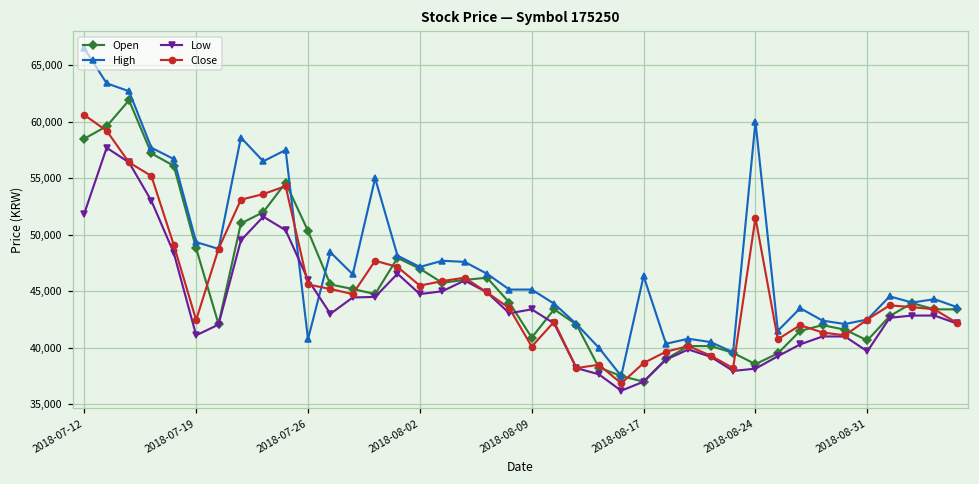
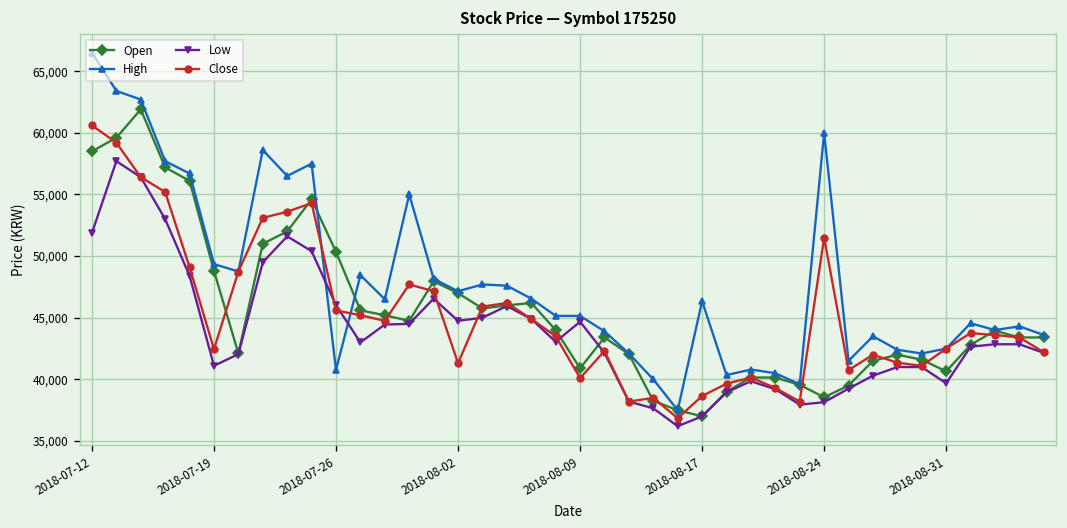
  {
    "Open": {
      "2018-07-12": "58,500",
      "2018-07-19": "48,800",
      "2018-07-26": "50,300",
      "2018-08-09": "40,900",
      "2018-08-24": "38,600",
      "2018-08-31": "40,700"
    },
    "High": {
      "2018-07-19": "49,400",
      "2018-07-26": "40,800",
      "2018-08-09": "45,200",
      "2018-08-17": "46,300",
      "2018-08-24": "60,000"
    },
    "Low": {
      "2018-07-12": "51,900",
      "2018-07-19": "41,100",
      "2018-07-26": "46,000",
      "2018-08-02": "44,800",
-     "2018-08-09": "43,400",
+     "2018-08-09": "44,700",
      "2018-08-24": "38,200",
      "2018-08-31": "39,700"
    },
    "Close": {
      "2018-07-12": "60,600",
      "2018-07-19": "42,500",
      "2018-07-26": "45,600",
-     "2018-08-02": "45,500",
+     "2018-08-02": "41,300",
      "2018-08-09": "40,100",
      "2018-08-17": "38,700",
      "2018-08-24": "51,500"
    }
  }
